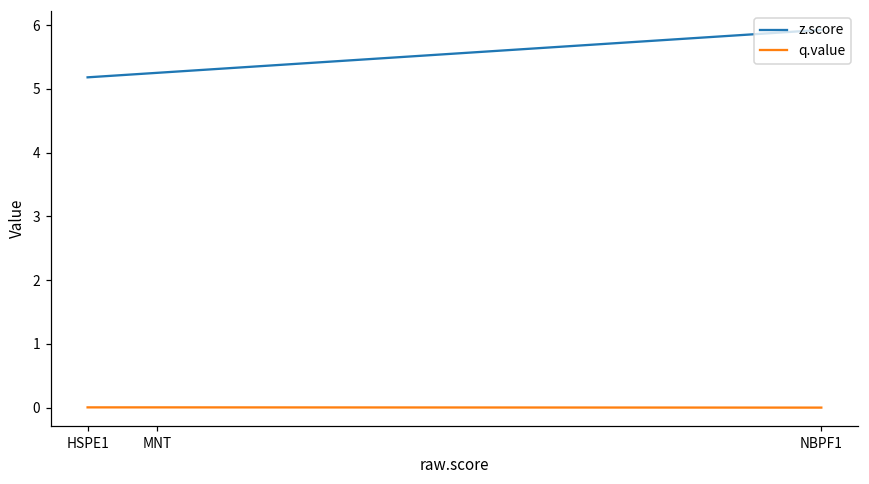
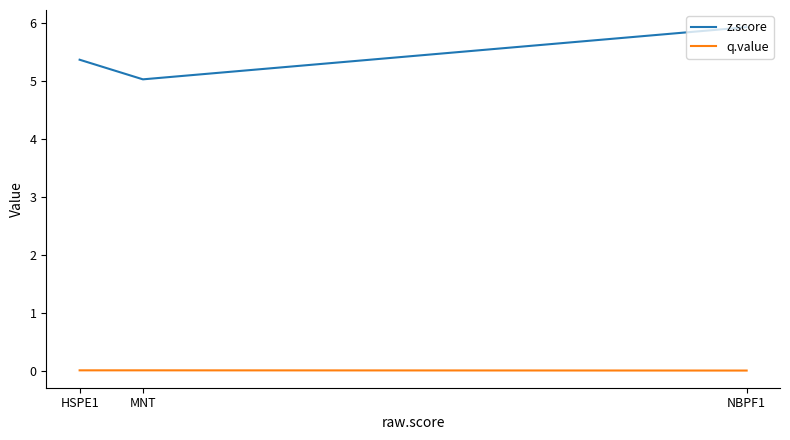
  {
    "z.score": {
-     "HSPE1": 5.2,
-     "MNT": 5.3
+     "HSPE1": 5.4,
+     "MNT": 5.0
    },
    "q.value": {
      "HSPE1": 0.0,
      "MNT": 0.0,
      "NBPF1": 0.0
    }
  }
